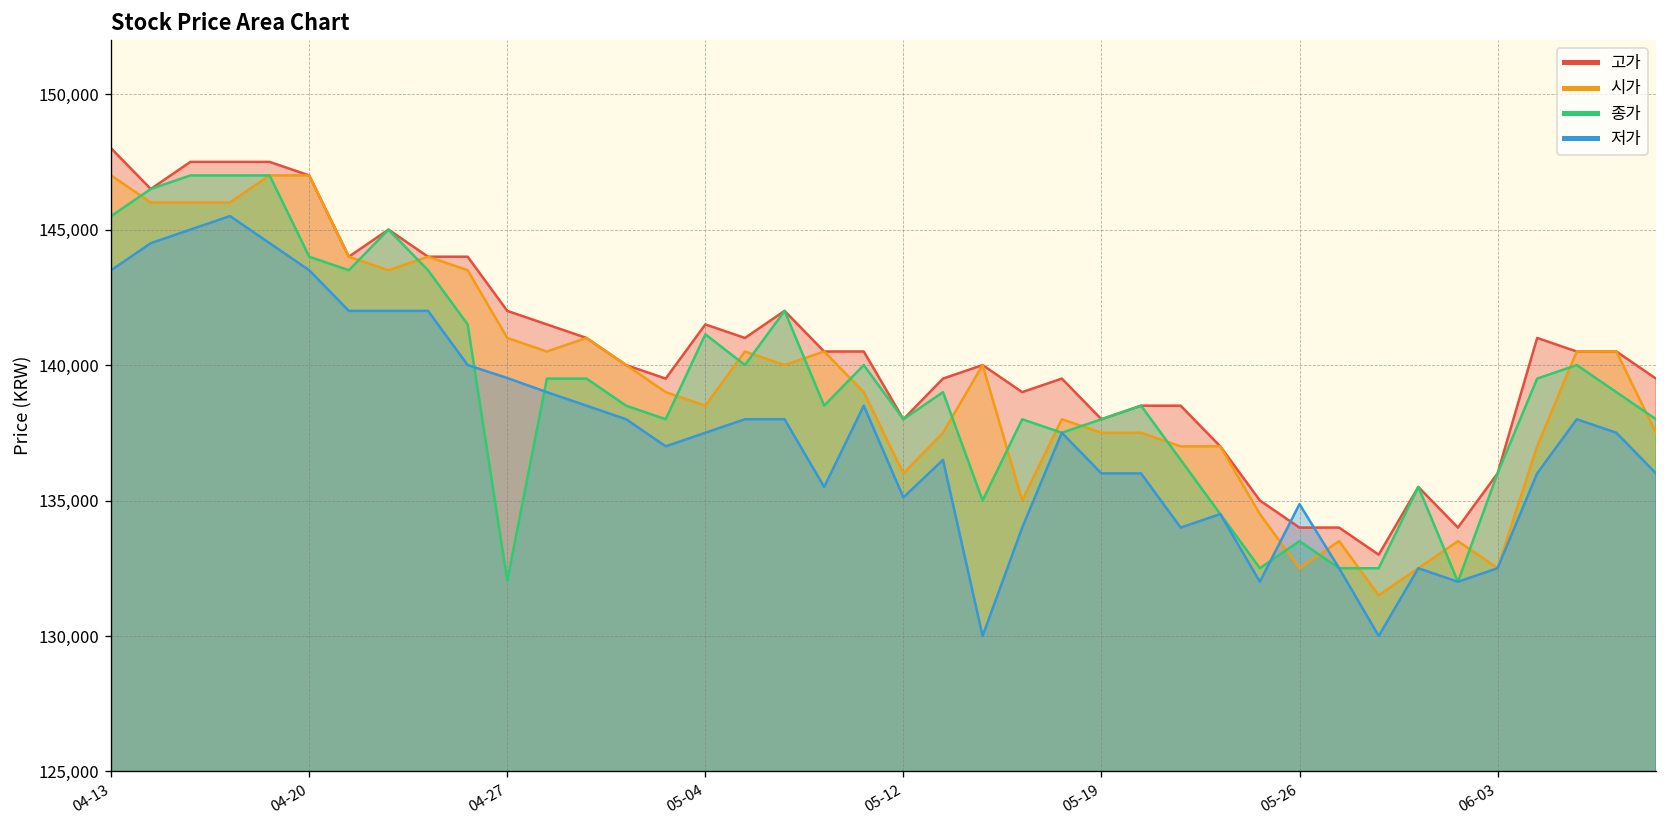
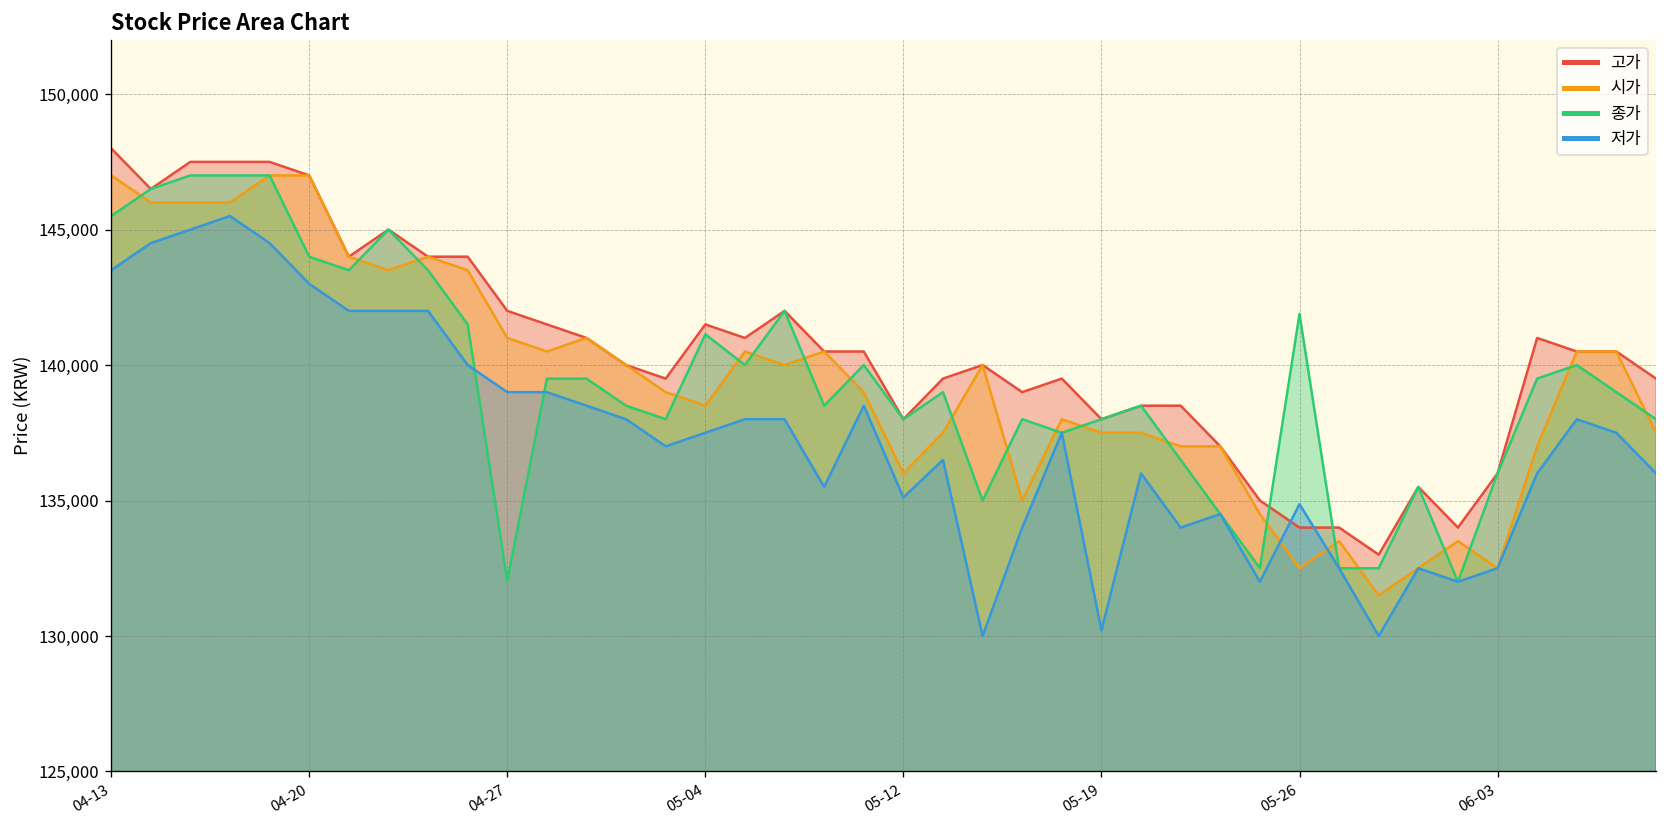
  {
    "종가": {
      "04-13": "145,500",
      "04-20": "144,000",
      "04-27": "132,000",
      "05-04": "141,100",
-     "05-26": "133,500"
+     "05-26": "141,900"
    },
    "저가": {
      "04-13": "143,500",
-     "04-20": "143,500",
-     "04-27": "139,500",
+     "04-20": "143,000",
+     "04-27": "139,000",
      "05-04": "137,500",
      "05-12": "135,100",
-     "05-19": "136,000",
+     "05-19": "130,200",
      "05-26": "134,900"
    }
  }
